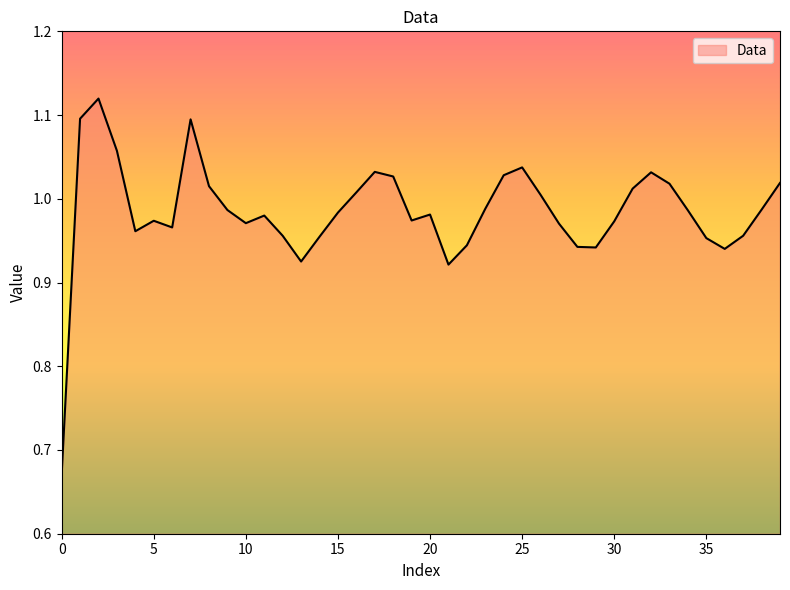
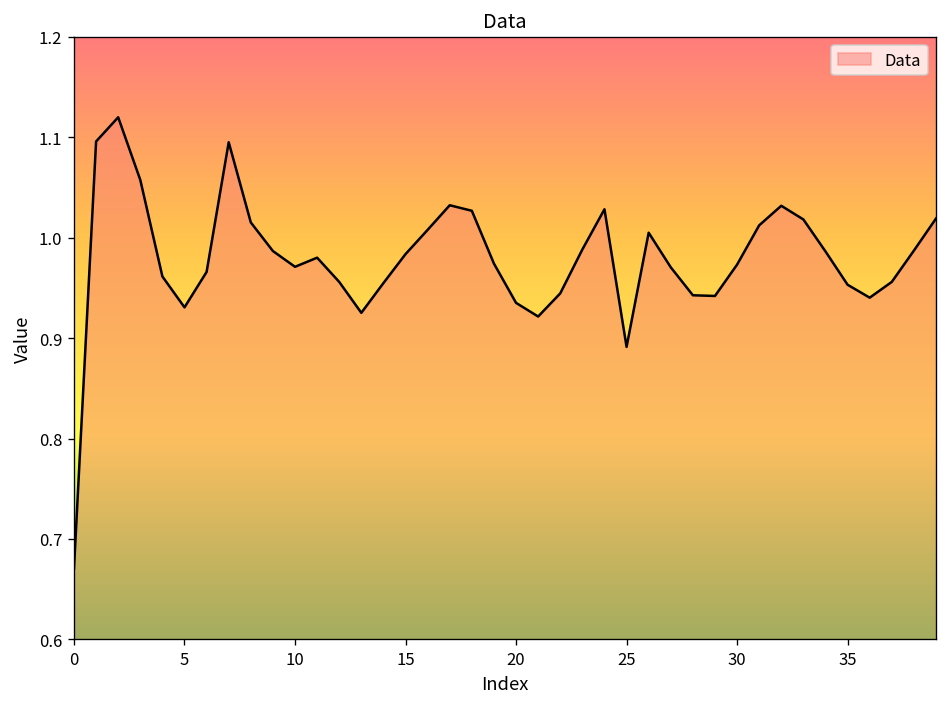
  {
    "0": 0.67,
-   "5": 0.97,
+   "5": 0.93,
    "10": 0.97,
    "15": 0.98,
-   "20": 0.98,
-   "25": 1.04,
+   "20": 0.94,
+   "25": 0.89,
    "30": 0.97,
    "35": 0.95
  }
